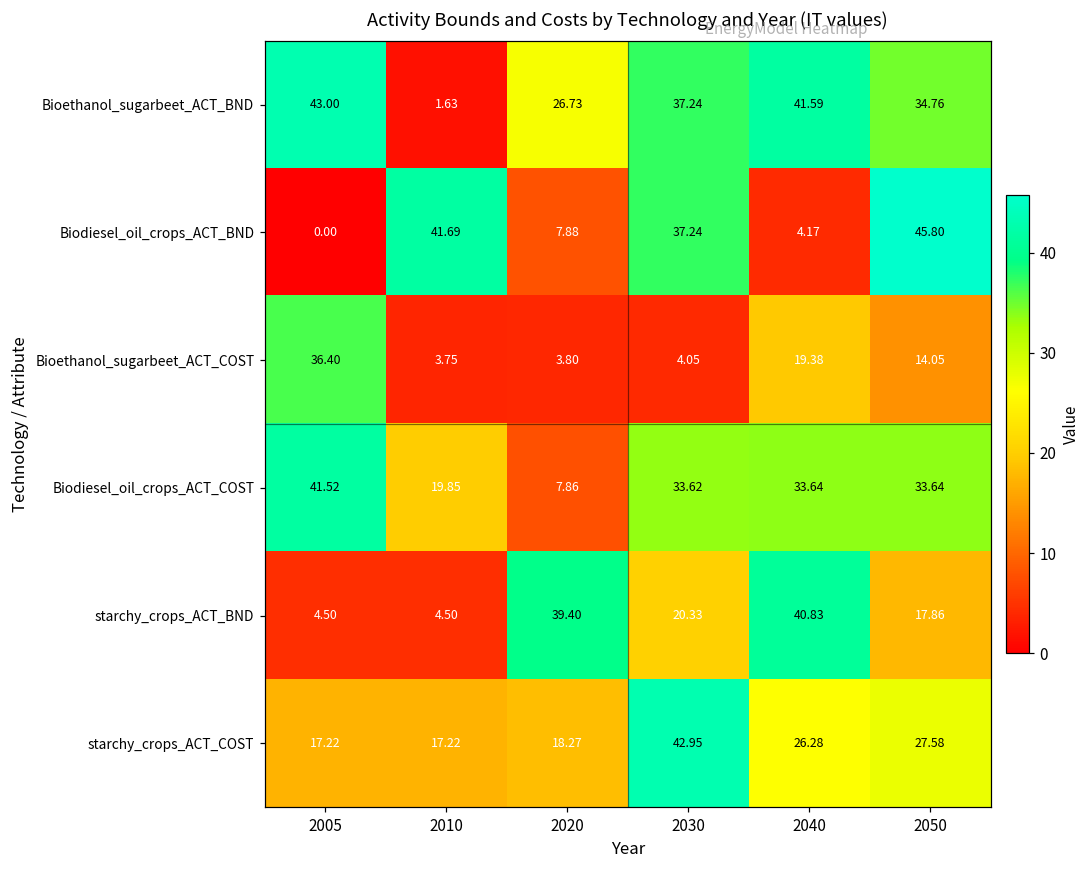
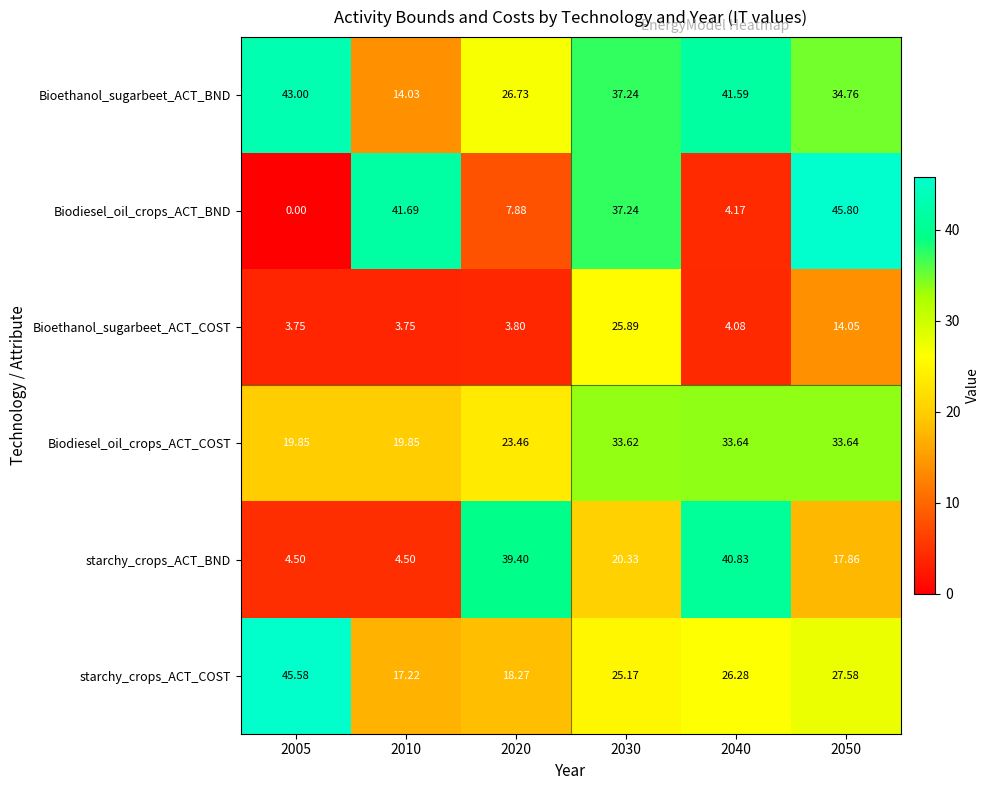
  {
    "Bioethanol_sugarbeet_ACT_BND": {
      "2005": 43.00,
-     "2010": 1.63,
+     "2010": 14.03,
      "2020": 26.73,
      "2030": 37.24,
      "2040": 41.59,
      "2050": 34.76
    },
    "Biodiesel_oil_crops_ACT_BND": {
      "2005": 0.00,
      "2010": 41.69,
      "2020": 7.88,
      "2030": 37.24,
      "2040": 4.17,
      "2050": 45.80
    },
    "Bioethanol_sugarbeet_ACT_COST": {
-     "2005": 36.40,
+     "2005": 3.75,
      "2010": 3.75,
      "2020": 3.80,
-     "2030": 4.05,
-     "2040": 19.38,
+     "2030": 25.89,
+     "2040": 4.08,
      "2050": 14.05
    },
    "Biodiesel_oil_crops_ACT_COST": {
-     "2005": 41.52,
+     "2005": 19.85,
      "2010": 19.85,
-     "2020": 7.86,
+     "2020": 23.46,
      "2030": 33.62,
      "2040": 33.64,
      "2050": 33.64
    },
    "starchy_crops_ACT_BND": {
      "2005": 4.50,
      "2010": 4.50,
      "2020": 39.40,
      "2030": 20.33,
      "2040": 40.83,
      "2050": 17.86
    },
    "starchy_crops_ACT_COST": {
-     "2005": 17.22,
+     "2005": 45.58,
      "2010": 17.22,
      "2020": 18.27,
-     "2030": 42.95,
+     "2030": 25.17,
      "2040": 26.28,
      "2050": 27.58
    }
  }
